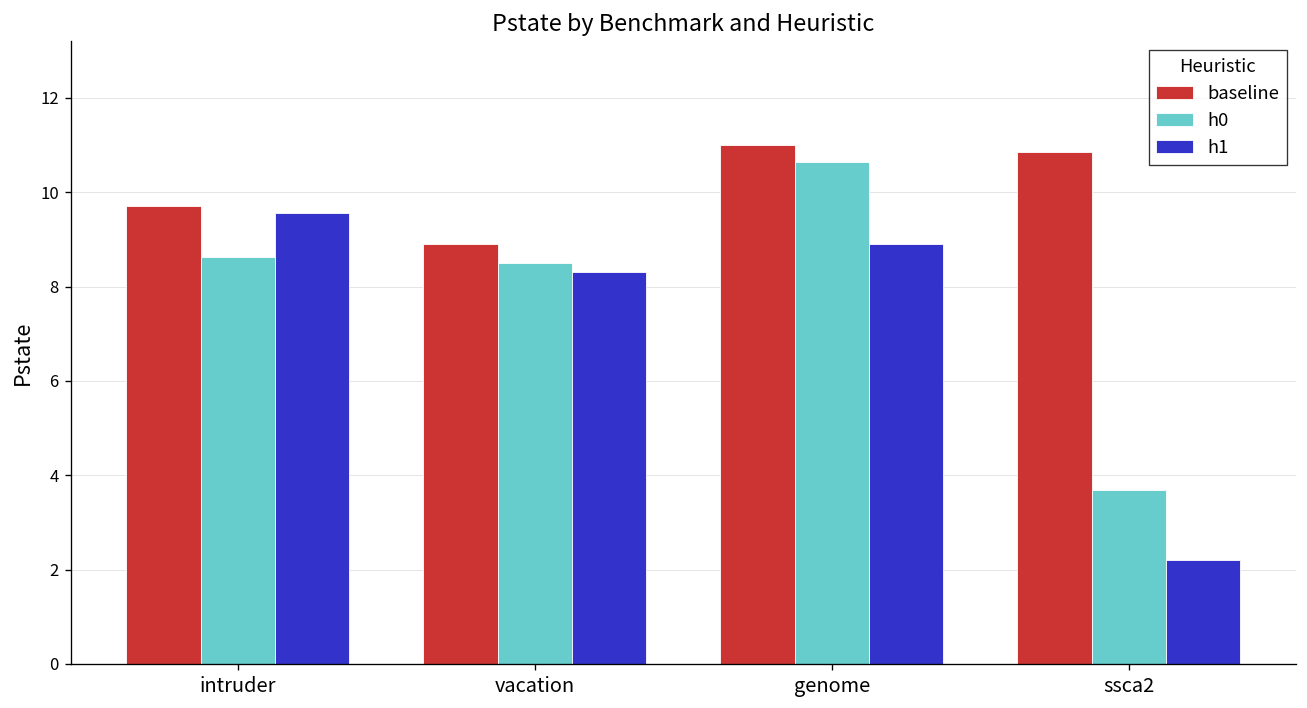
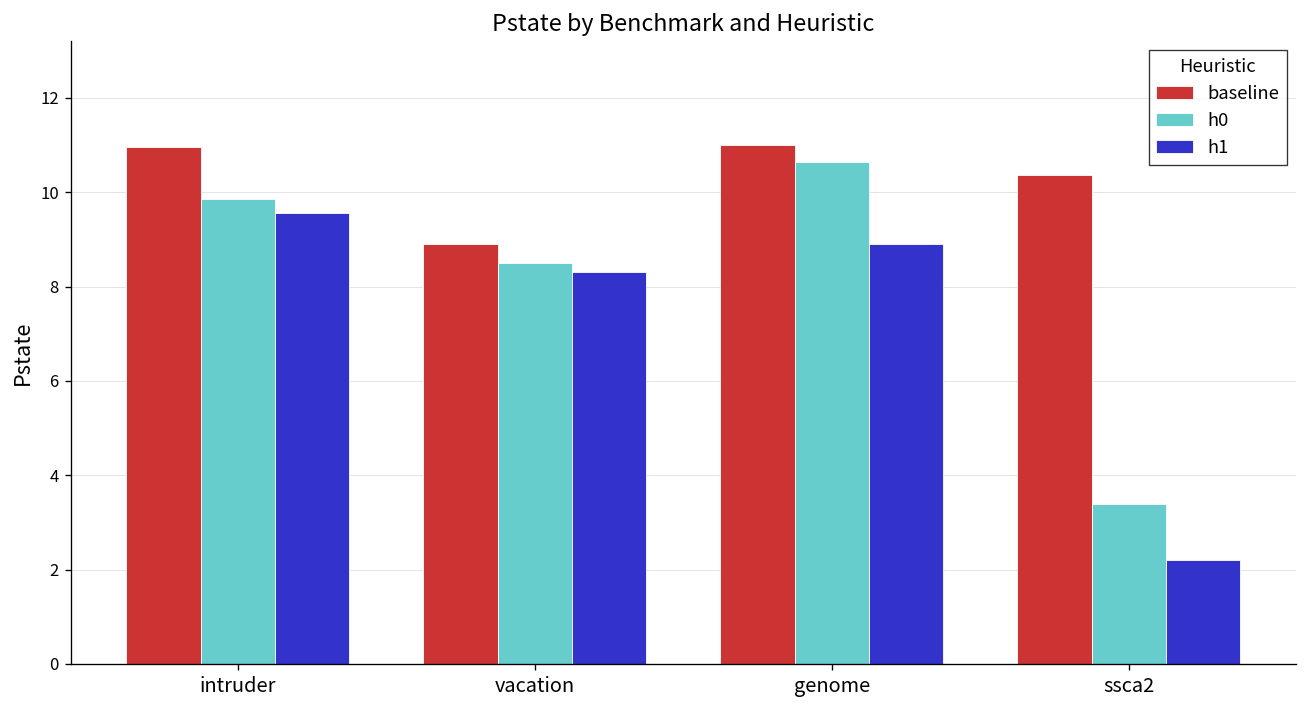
  {
    "baseline": {
-     "intruder": 9.7,
+     "intruder": 10.9,
      "vacation": 8.9,
      "genome": 11.0,
-     "ssca2": 10.8
+     "ssca2": 10.4
    },
    "h0": {
-     "intruder": 8.6,
+     "intruder": 9.9,
      "vacation": 8.5,
      "genome": 10.6,
-     "ssca2": 3.7
+     "ssca2": 3.4
    },
    "h1": {
      "intruder": 9.6,
      "vacation": 8.3,
      "genome": 8.9,
      "ssca2": 2.2
    }
  }
